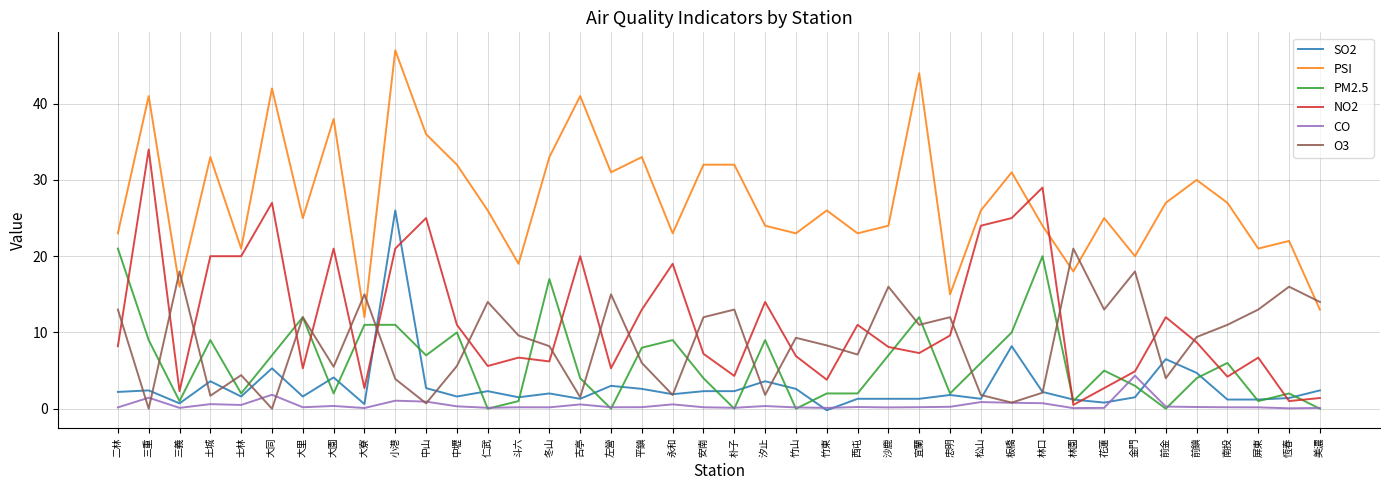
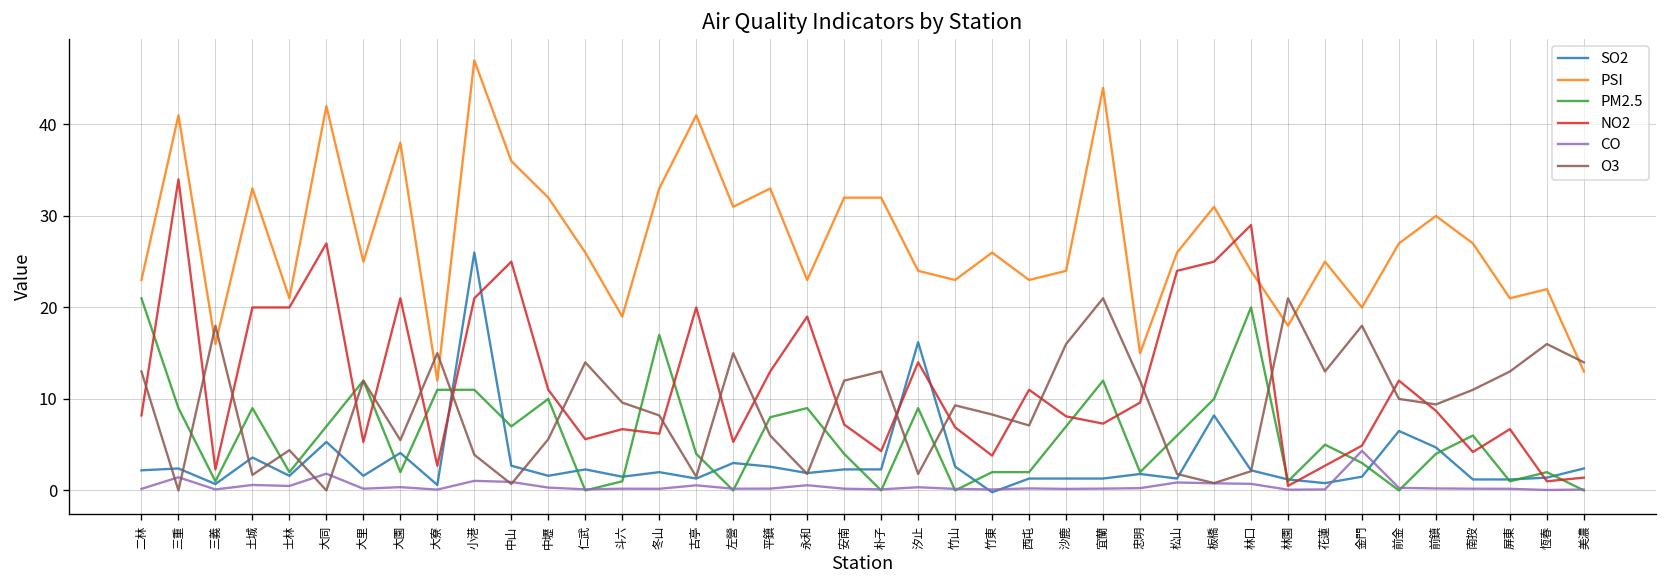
  {
    "SO2": {
      "二林": 2,
      "三重": 2,
      "土城": 4,
      "士林": 2,
      "大同": 5,
      "大里": 2,
      "大園": 4,
      "大寮": 1,
      "小港": 26,
      "中山": 3,
      "中壢": 2,
      "仁武": 2,
      "斗六": 2,
      "冬山": 2,
      "左營": 3,
      "平鎮": 3,
      "安南": 2,
      "朴子": 2,
-     "汐止": 4,
+     "汐止": 16,
      "竹山": 3,
      "西屯": 1,
      "沙鹿": 1,
      "宜蘭": 1,
      "松山": 1,
      "板橋": 8,
      "花蓮": 1,
      "金門": 2,
      "前金": 7,
      "前鎮": 5,
      "南投": 1,
      "恆春": 1,
      "美濃": 2
    },
    "O3": {
      "二林": 13,
      "三重": 0,
      "三義": 18,
      "土城": 2,
      "士林": 4,
      "大同": 0,
      "大園": 6,
      "大寮": 15,
      "小港": 4,
      "中壢": 6,
      "仁武": 14,
      "斗六": 10,
      "冬山": 8,
      "左營": 15,
      "平鎮": 6,
      "安南": 12,
      "朴子": 13,
      "汐止": 2,
      "竹山": 9,
      "竹東": 8,
      "西屯": 7,
      "沙鹿": 16,
-     "宜蘭": 11,
+     "宜蘭": 21,
      "忠明": 12,
      "松山": 2,
      "林園": 21,
      "花蓮": 13,
      "金門": 18,
-     "前金": 4,
+     "前金": 10,
      "前鎮": 9,
      "南投": 11,
      "屏東": 13,
      "恆春": 16,
      "美濃": 14
    }
  }
